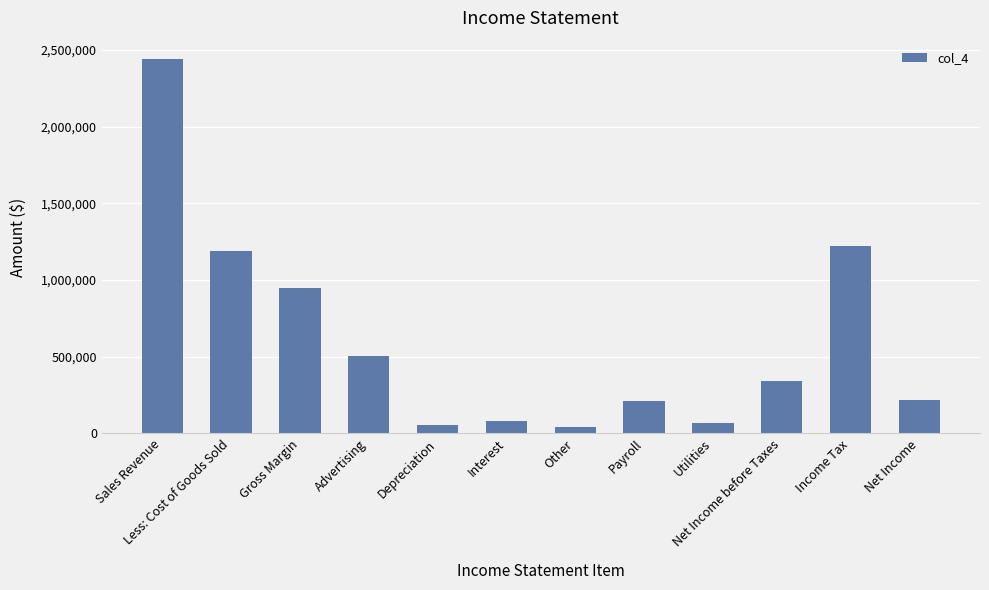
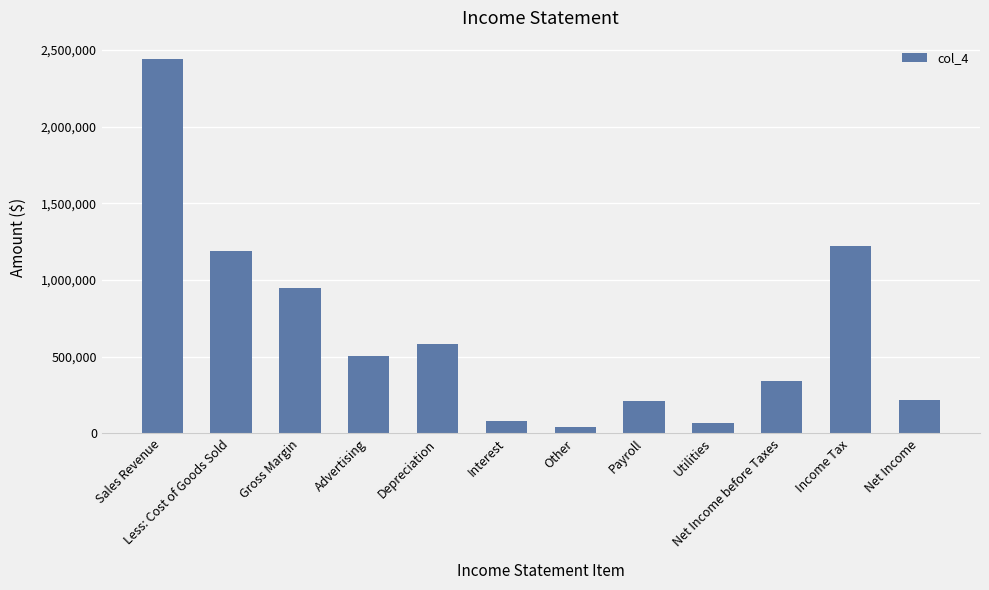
  {
    "Sales Revenue": "2,440,000",
    "Less: Cost of Goods Sold": "1,190,000",
    "Gross Margin": "950,000",
    "Advertising": "510,000",
-   "Depreciation": "60,000",
+   "Depreciation": "580,000",
    "Interest": "80,000",
    "Other": "50,000",
    "Payroll": "210,000",
    "Utilities": "70,000",
    "Net Income before Taxes": "340,000",
    "Income Tax": "1,220,000",
    "Net Income": "220,000"
  }
